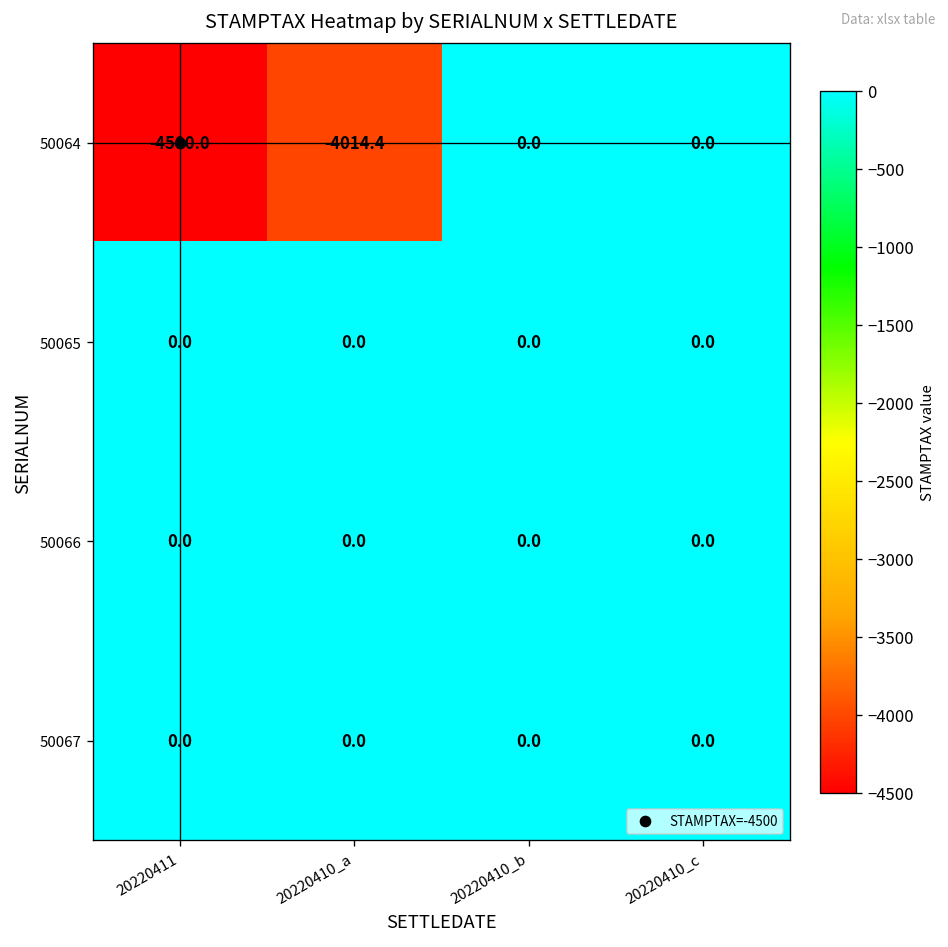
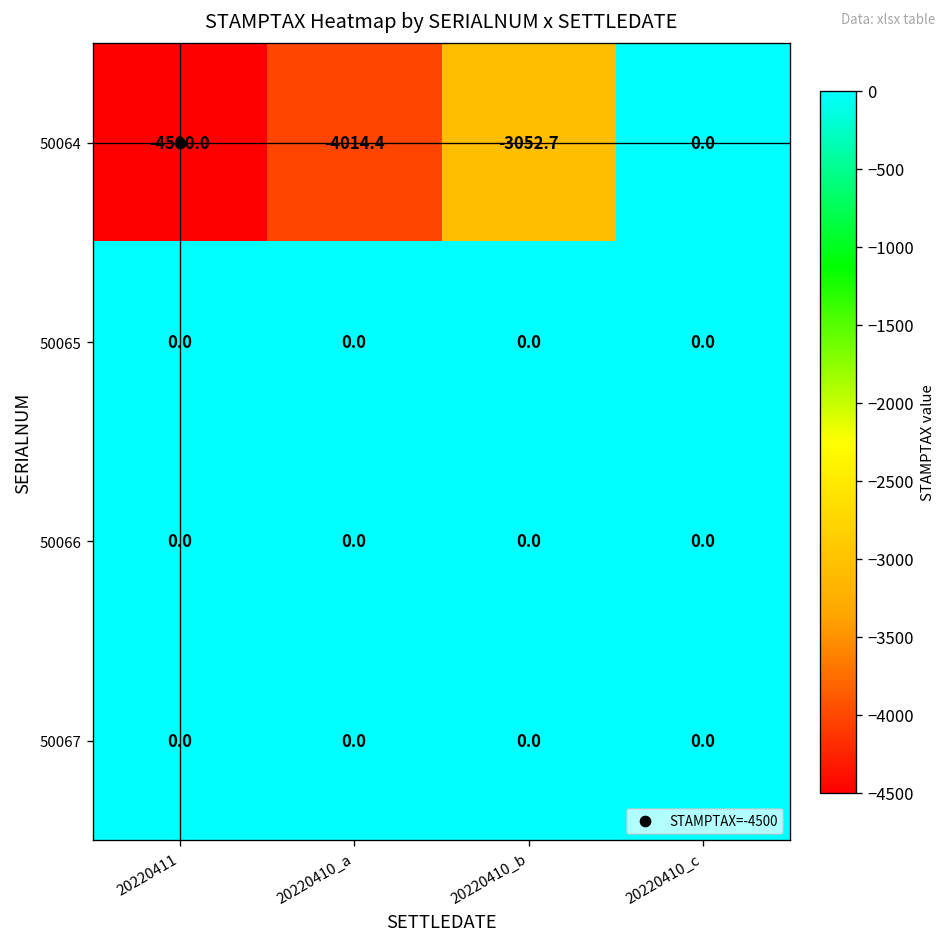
  {
    "50064": {
      "20220410_a": -4014.4,
-     "20220410_b": 0.0,
+     "20220410_b": -3052.7,
      "20220410_c": 0.0
    },
    "50065": {
      "20220411": 0.0,
      "20220410_a": 0.0,
      "20220410_b": 0.0,
      "20220410_c": 0.0
    },
    "50066": {
      "20220411": 0.0,
      "20220410_a": 0.0,
      "20220410_b": 0.0,
      "20220410_c": 0.0
    },
    "50067": {
      "20220411": 0.0,
      "20220410_a": 0.0,
      "20220410_b": 0.0,
      "20220410_c": 0.0
    }
  }
